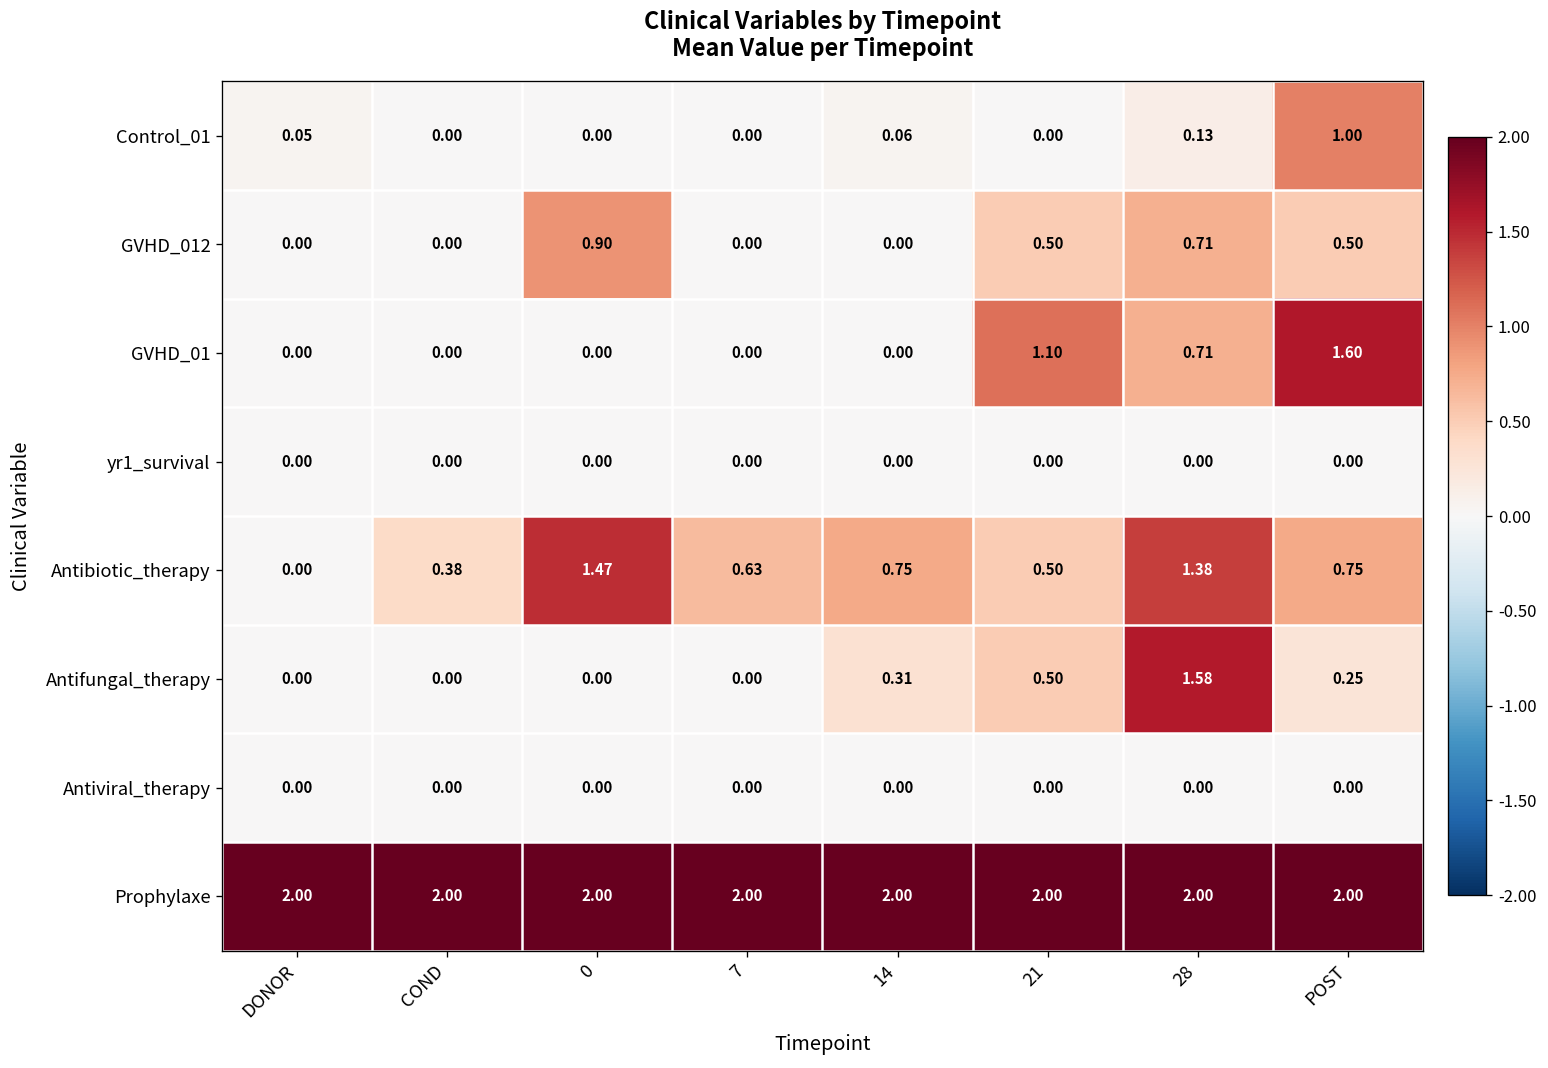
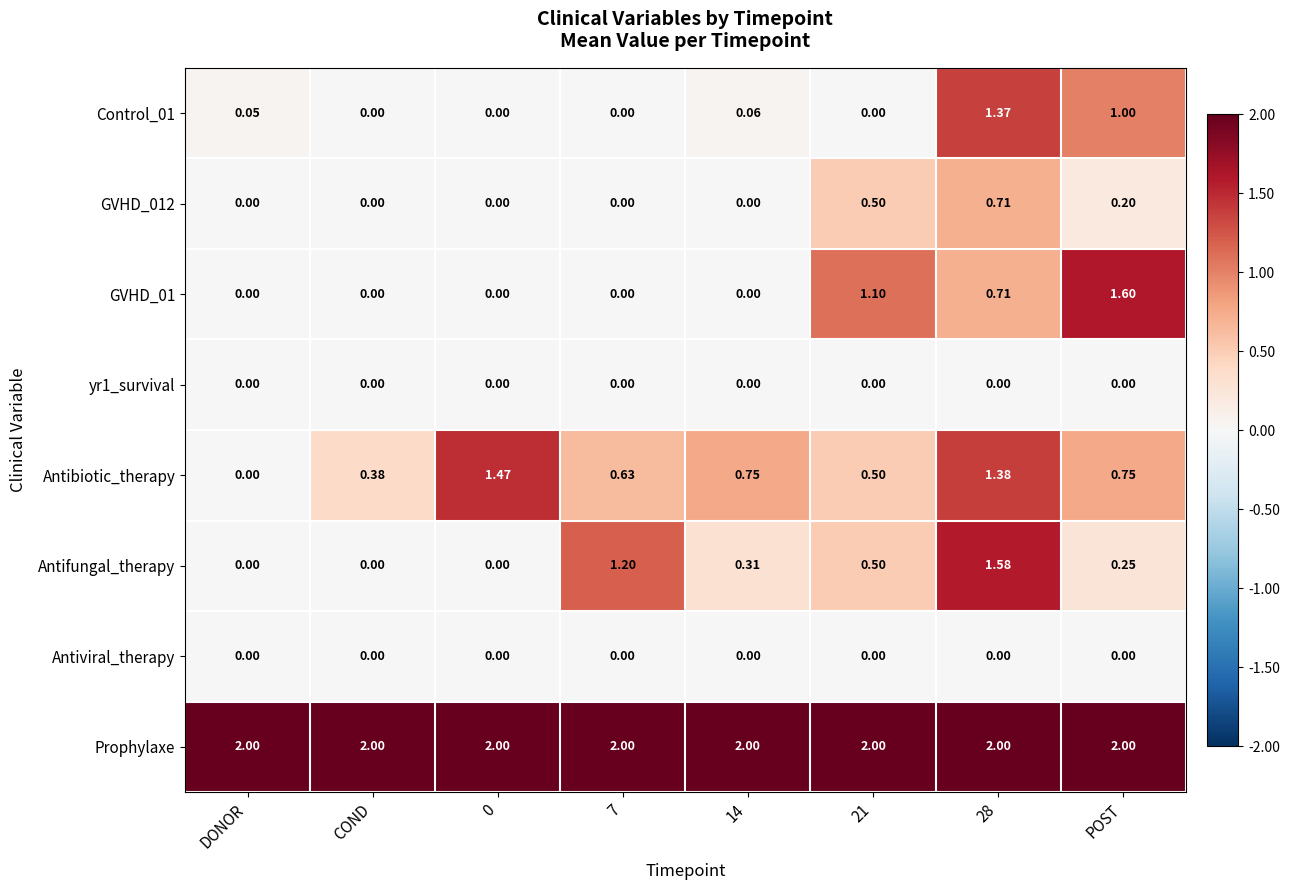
  {
    "Control_01": {
      "DONOR": 0.05,
      "COND": 0.00,
      "0": 0.00,
      "7": 0.00,
      "14": 0.06,
      "21": 0.00,
-     "28": 0.13,
+     "28": 1.37,
      "POST": 1.00
    },
    "GVHD_012": {
      "DONOR": 0.00,
      "COND": 0.00,
-     "0": 0.90,
+     "0": 0.00,
      "7": 0.00,
      "14": 0.00,
      "21": 0.50,
      "28": 0.71,
-     "POST": 0.50
+     "POST": 0.20
    },
    "GVHD_01": {
      "DONOR": 0.00,
      "COND": 0.00,
      "0": 0.00,
      "7": 0.00,
      "14": 0.00,
      "21": 1.10,
      "28": 0.71,
      "POST": 1.60
    },
    "yr1_survival": {
      "DONOR": 0.00,
      "COND": 0.00,
      "0": 0.00,
      "7": 0.00,
      "14": 0.00,
      "21": 0.00,
      "28": 0.00,
      "POST": 0.00
    },
    "Antibiotic_therapy": {
      "DONOR": 0.00,
      "COND": 0.38,
      "0": 1.47,
      "7": 0.63,
      "14": 0.75,
      "21": 0.50,
      "28": 1.38,
      "POST": 0.75
    },
    "Antifungal_therapy": {
      "DONOR": 0.00,
      "COND": 0.00,
      "0": 0.00,
-     "7": 0.00,
+     "7": 1.20,
      "14": 0.31,
      "21": 0.50,
      "28": 1.58,
      "POST": 0.25
    },
    "Antiviral_therapy": {
      "DONOR": 0.00,
      "COND": 0.00,
      "0": 0.00,
      "7": 0.00,
      "14": 0.00,
      "21": 0.00,
      "28": 0.00,
      "POST": 0.00
    },
    "Prophylaxe": {
      "DONOR": 2.00,
      "COND": 2.00,
      "0": 2.00,
      "7": 2.00,
      "14": 2.00,
      "21": 2.00,
      "28": 2.00,
      "POST": 2.00
    }
  }
